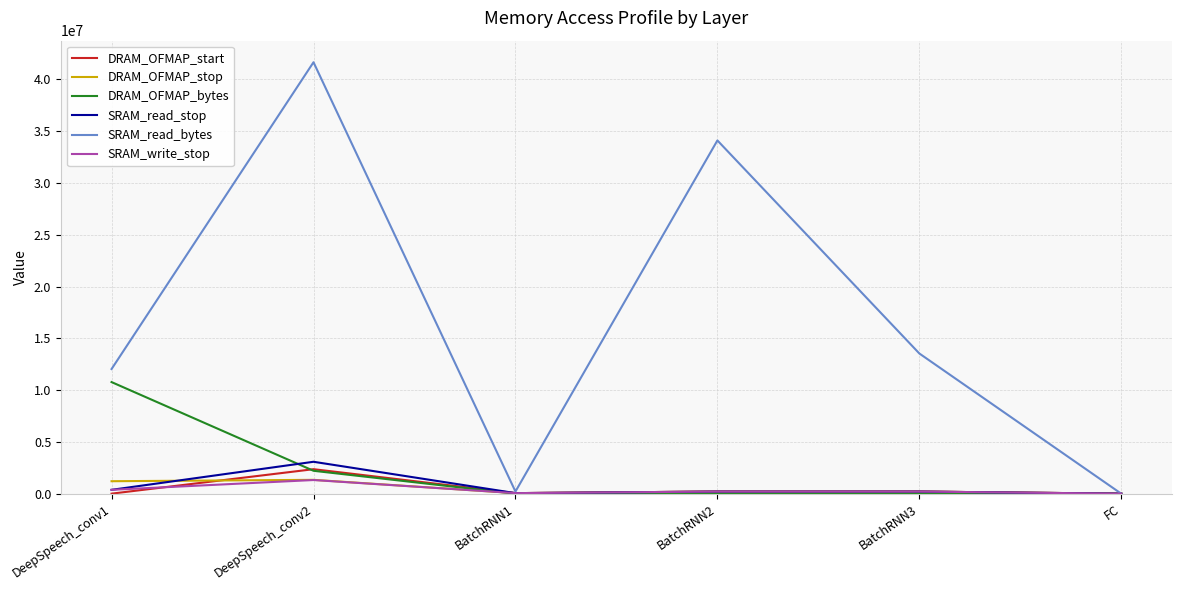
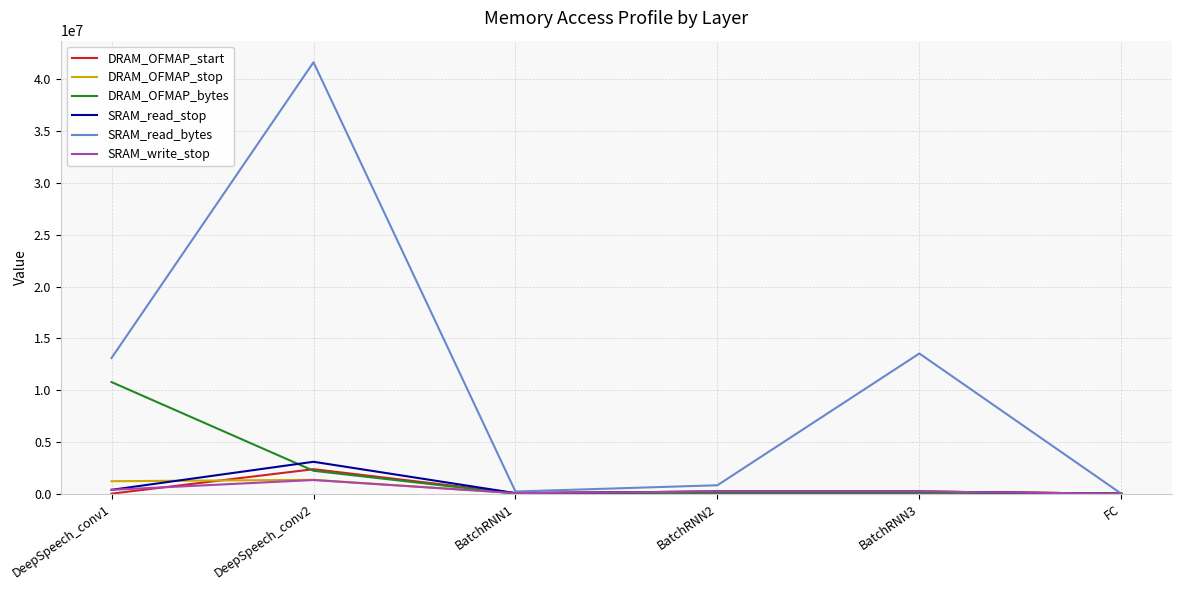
  {
    "DRAM_OFMAP_start": {
      "DeepSpeech_conv1": 0
    },
    "DRAM_OFMAP_stop": {
      "DeepSpeech_conv1": 1200000
    },
    "DRAM_OFMAP_bytes": {
      "DeepSpeech_conv1": 10800000
    },
    "SRAM_read_stop": {
      "DeepSpeech_conv2": 3100000
    },
    "SRAM_read_bytes": {
-     "DeepSpeech_conv1": 12000000,
+     "DeepSpeech_conv1": 13100000,
      "DeepSpeech_conv2": 41700000,
-     "BatchRNN2": 34100000,
+     "BatchRNN2": 800000,
      "BatchRNN3": 13500000
    }
  }
